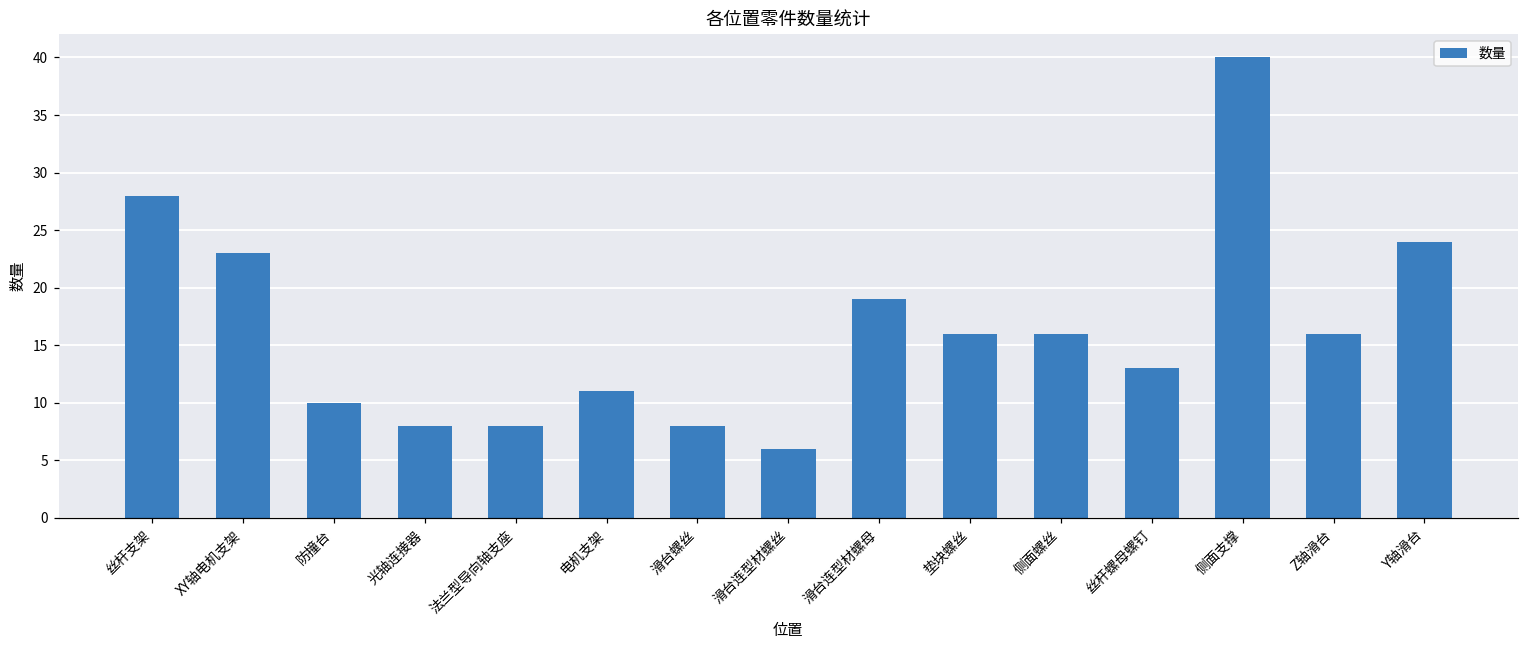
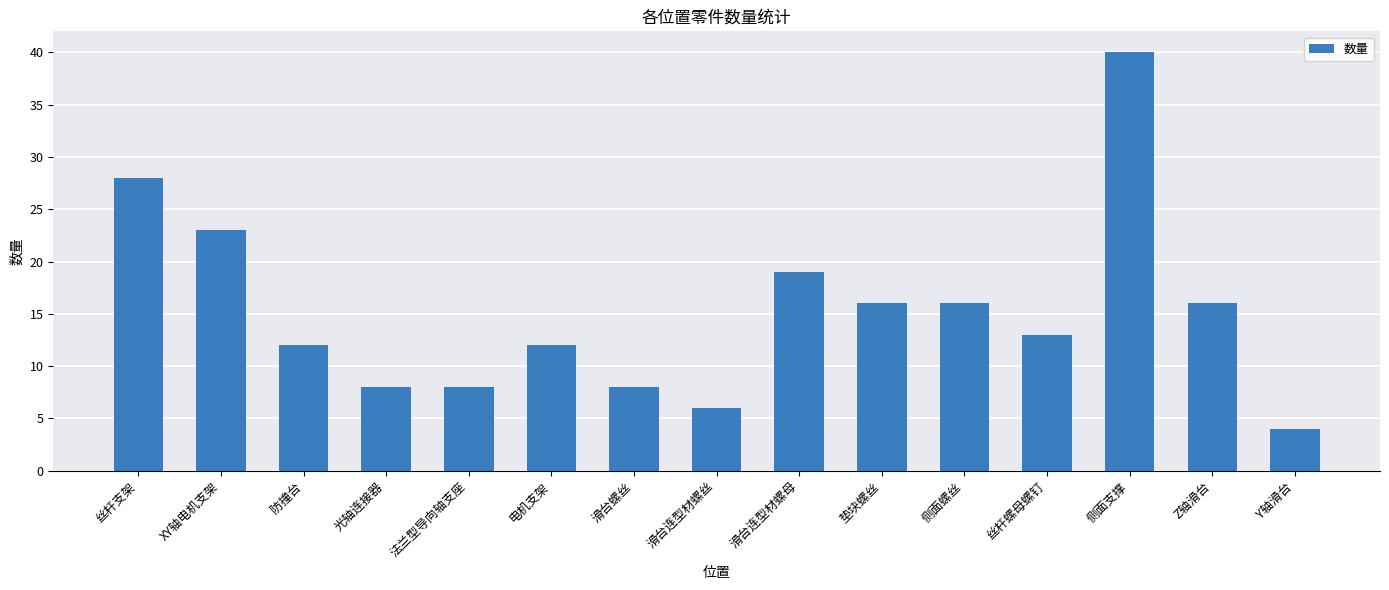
  {
    "丝杆支架": 28,
    "XY轴电机支架": 23,
-   "防撞台": 10,
+   "防撞台": 12,
    "光轴连接器": 8,
    "法兰型导向轴支座": 8,
-   "电机支架": 11,
+   "电机支架": 12,
    "滑台螺丝": 8,
    "滑台连型材螺丝": 6,
    "滑台连型材螺母": 19,
    "垫块螺丝": 16,
    "侧面螺丝": 16,
    "丝杆螺母螺钉": 13,
    "侧面支撑": 40,
    "Z轴滑台": 16,
-   "Y轴滑台": 24
+   "Y轴滑台": 4
  }
